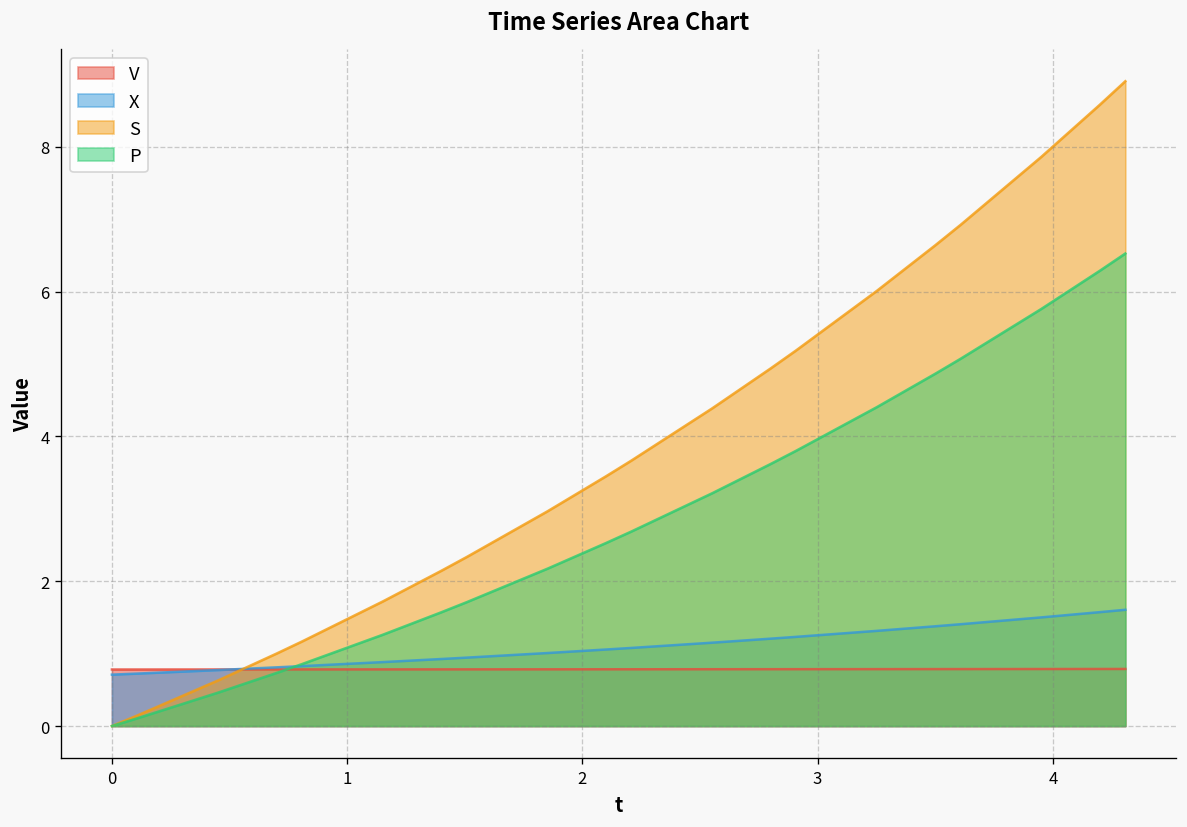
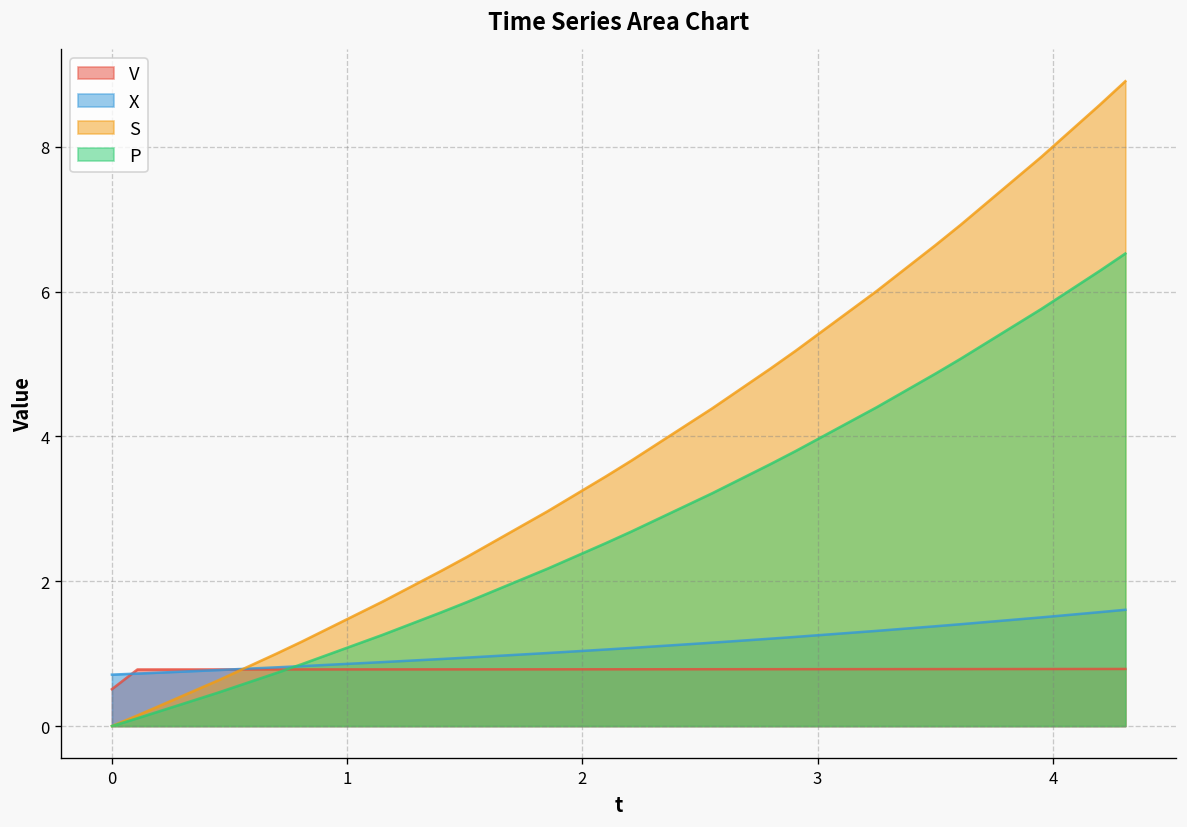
  {
    "V": {
-     "0": 0.8
+     "0": 0.5
    },
    "X": {
      "0": 0.7
    }
  }
